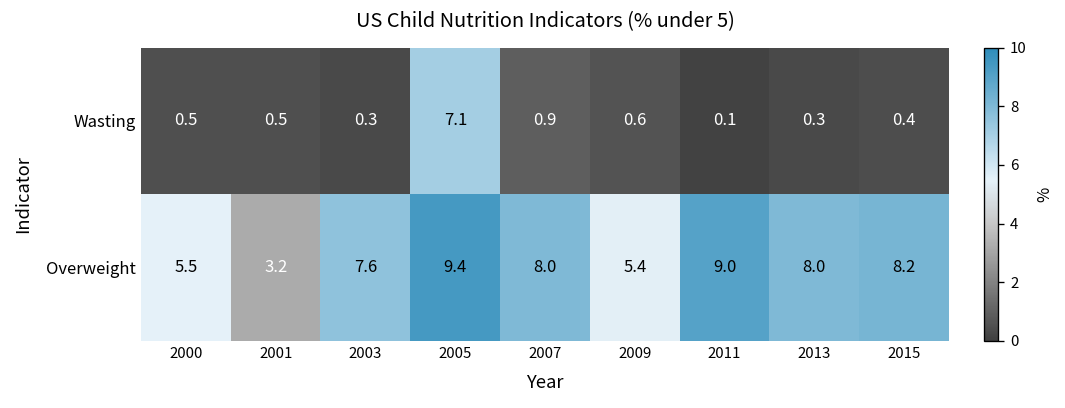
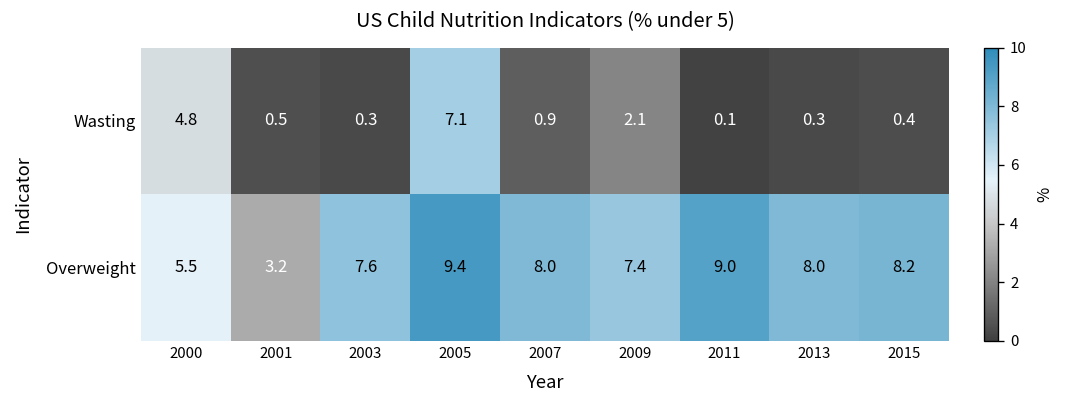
  {
    "Wasting": {
-     "2000": 0.5,
+     "2000": 4.8,
      "2001": 0.5,
      "2003": 0.3,
      "2005": 7.1,
      "2007": 0.9,
-     "2009": 0.6,
+     "2009": 2.1,
      "2011": 0.1,
      "2013": 0.3,
      "2015": 0.4
    },
    "Overweight": {
      "2000": 5.5,
      "2001": 3.2,
      "2003": 7.6,
      "2005": 9.4,
      "2007": 8.0,
-     "2009": 5.4,
+     "2009": 7.4,
      "2011": 9.0,
      "2013": 8.0,
      "2015": 8.2
    }
  }
